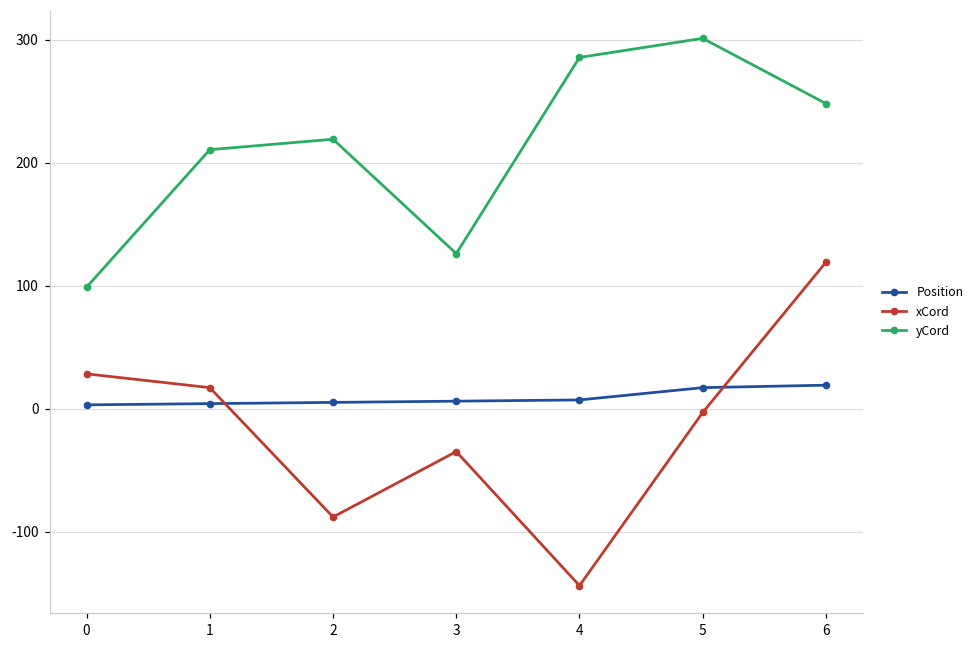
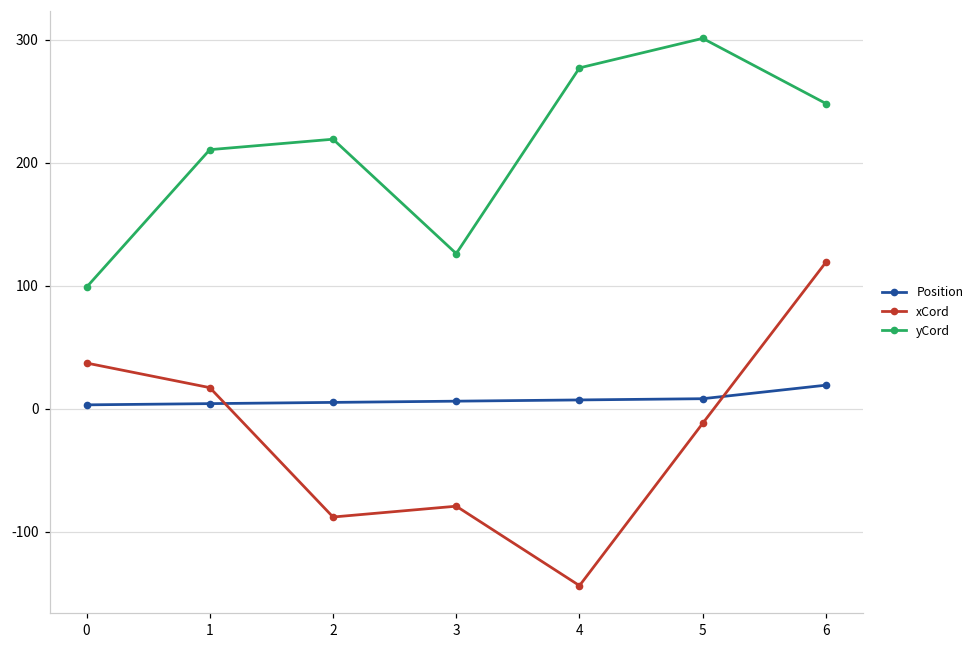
  {
    "Position": {
      "0": 3,
      "1": 4,
      "2": 5,
      "3": 6,
      "4": 7,
-     "5": 17,
+     "5": 8,
      "6": 19
    },
    "xCord": {
-     "0": 28,
+     "0": 37,
      "1": 17,
      "2": -88,
-     "3": -35,
+     "3": -79,
      "4": -144,
-     "5": -3,
+     "5": -12,
      "6": 119
    },
    "yCord": {
      "0": 99,
      "1": 211,
      "2": 219,
      "3": 126,
-     "4": 286,
+     "4": 277,
      "5": 301,
      "6": 248
    }
  }
